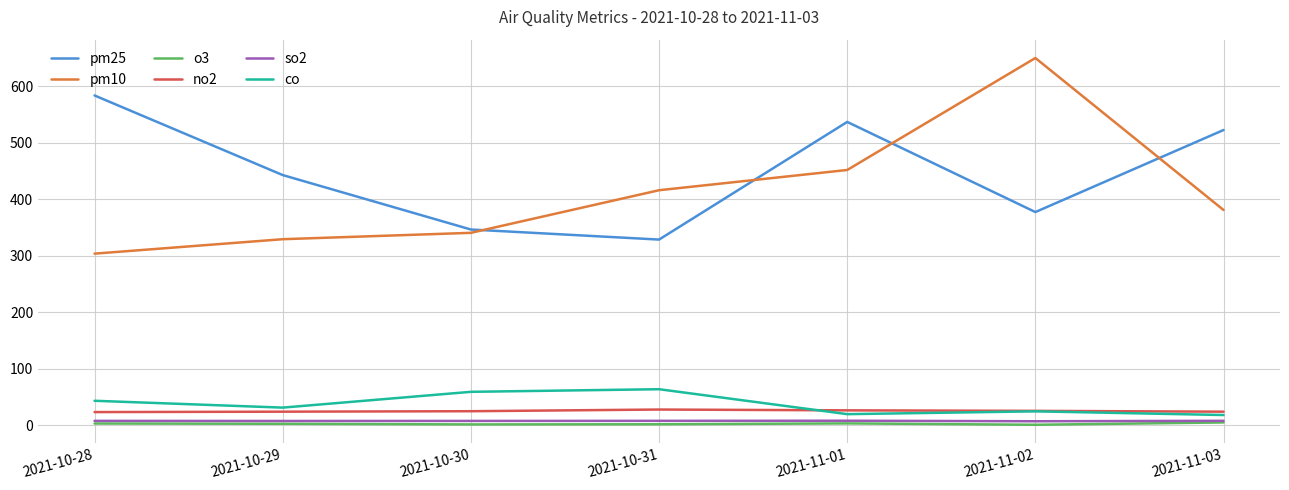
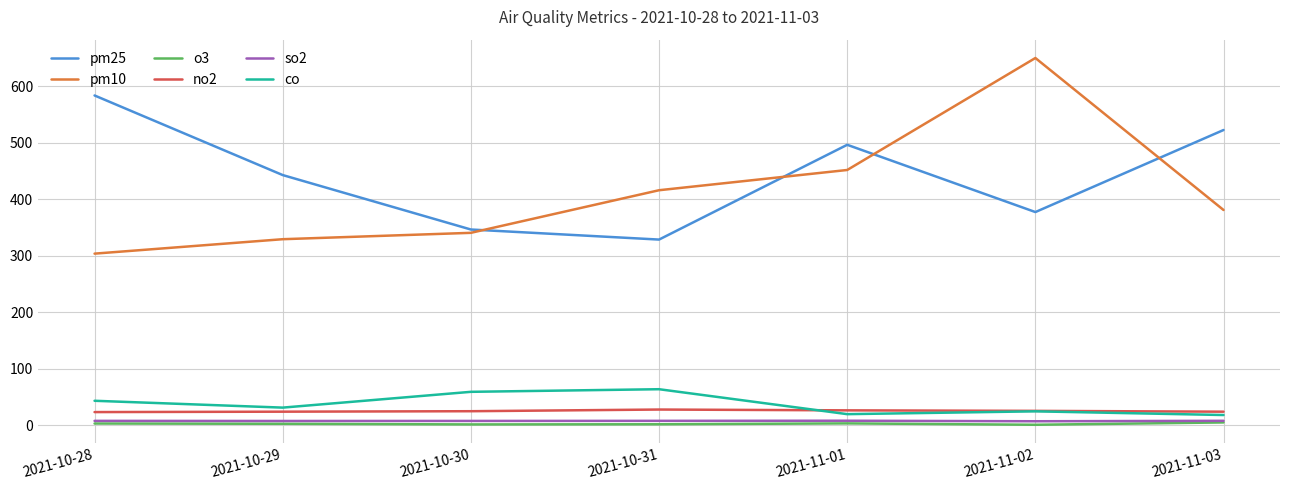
  {
    "pm25": {
      "2021-10-28": 580,
      "2021-10-29": 440,
      "2021-10-30": 350,
      "2021-10-31": 330,
-     "2021-11-01": 540,
+     "2021-11-01": 500,
      "2021-11-02": 380,
      "2021-11-03": 520
    },
    "o3": {
      "2021-10-28": 0,
      "2021-10-29": 0,
      "2021-10-30": 0,
      "2021-10-31": 0,
      "2021-11-01": 0,
      "2021-11-02": 0
    },
    "so2": {
      "2021-10-28": 10,
      "2021-10-29": 10,
      "2021-10-30": 10,
      "2021-10-31": 10,
      "2021-11-01": 10,
      "2021-11-02": 10
    },
    "co": {
      "2021-10-28": 40,
      "2021-10-29": 30,
      "2021-10-30": 60,
      "2021-10-31": 60,
      "2021-11-01": 20,
      "2021-11-03": 20
    }
  }
